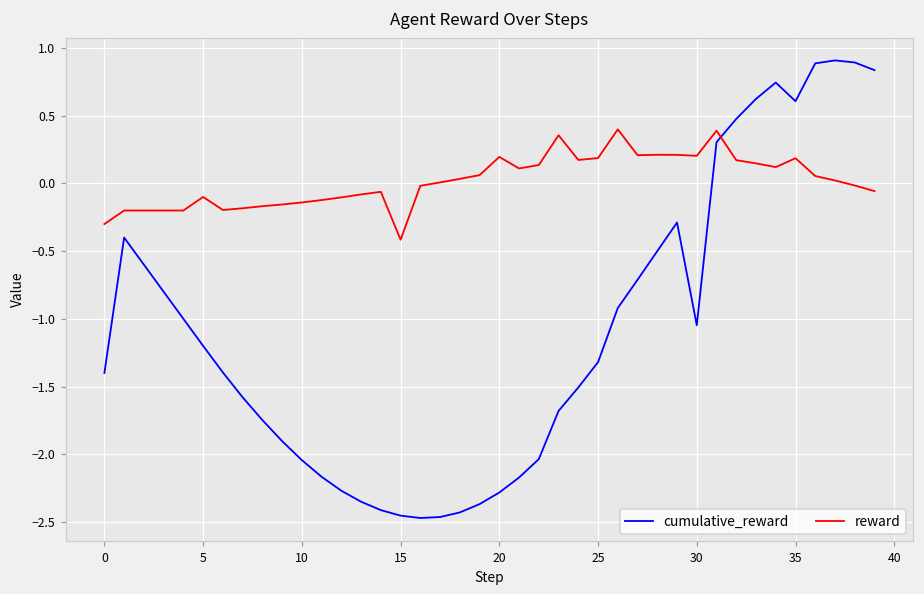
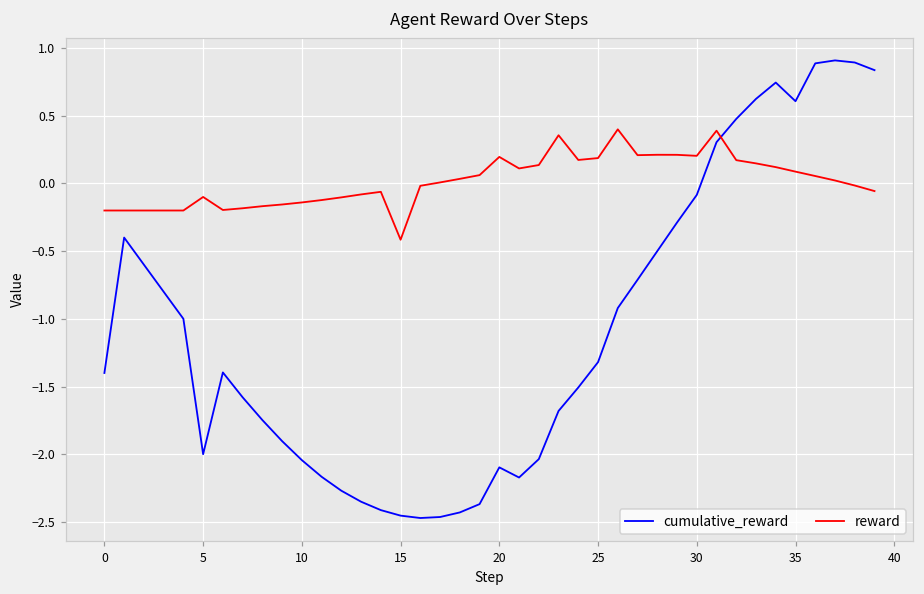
  {
    "cumulative_reward": {
      "0": -1.40,
-     "5": -1.2,
+     "5": -2.0,
      "10": -2.04,
      "15": -2.45,
-     "20": -2.28,
+     "20": -2.10,
      "25": -1.32,
-     "30": -1.05,
+     "30": -0.08,
      "35": 0.61
    },
    "reward": {
-     "0": -0.3,
+     "0": -0.2,
      "5": -0.10,
      "10": -0.14,
      "15": -0.42,
      "20": 0.20,
      "25": 0.19,
      "30": 0.20,
-     "35": 0.19
+     "35": 0.09
    }
  }
